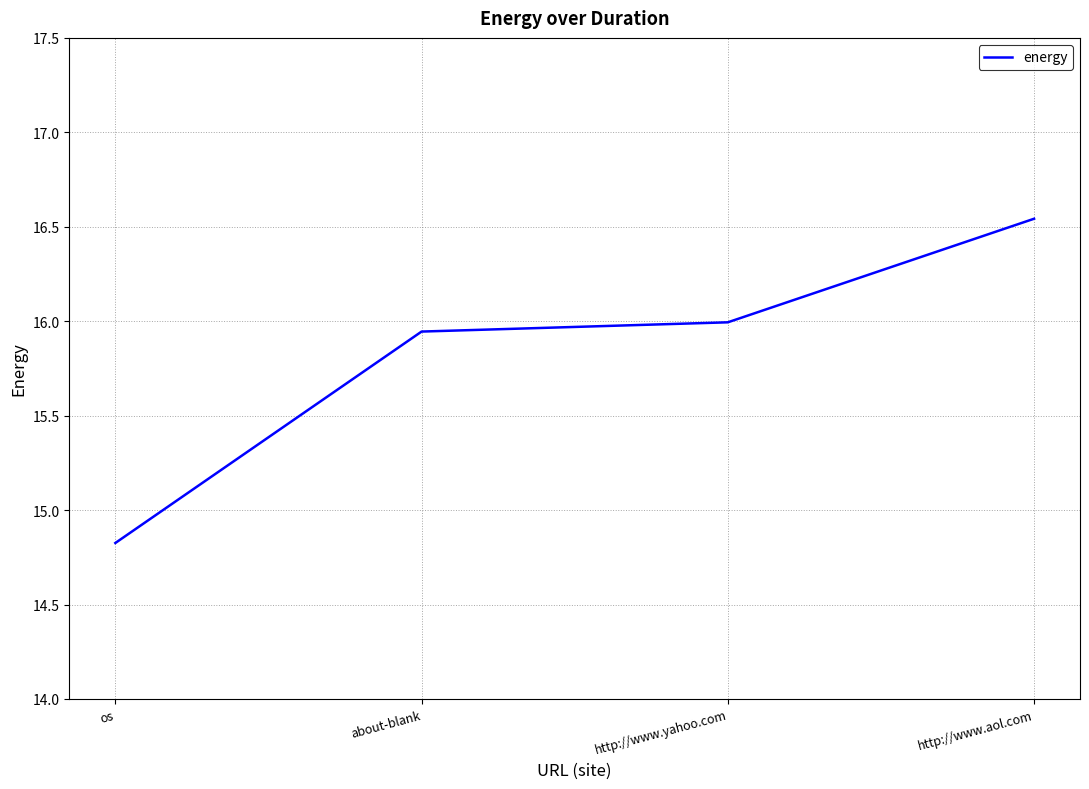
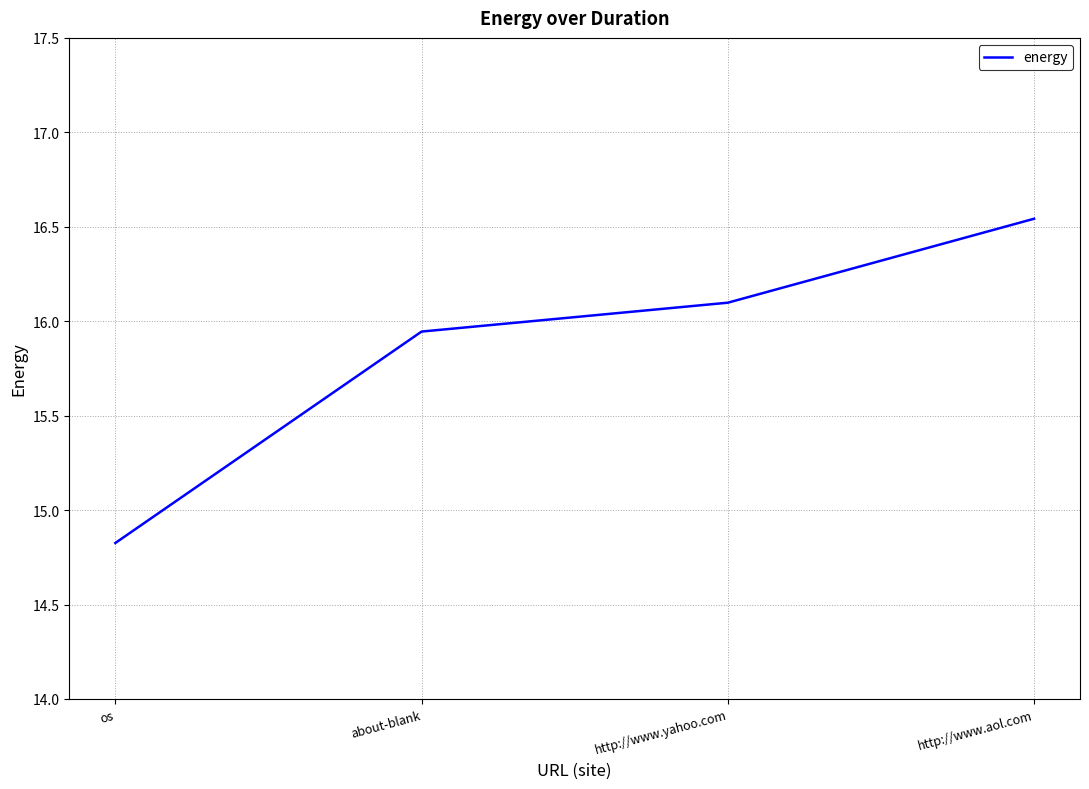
  {
    "os": 14.83,
    "about-blank": 15.95,
-   "http://www.yahoo.com": 15.99,
+   "http://www.yahoo.com": 16.10,
    "http://www.aol.com": 16.54
  }
